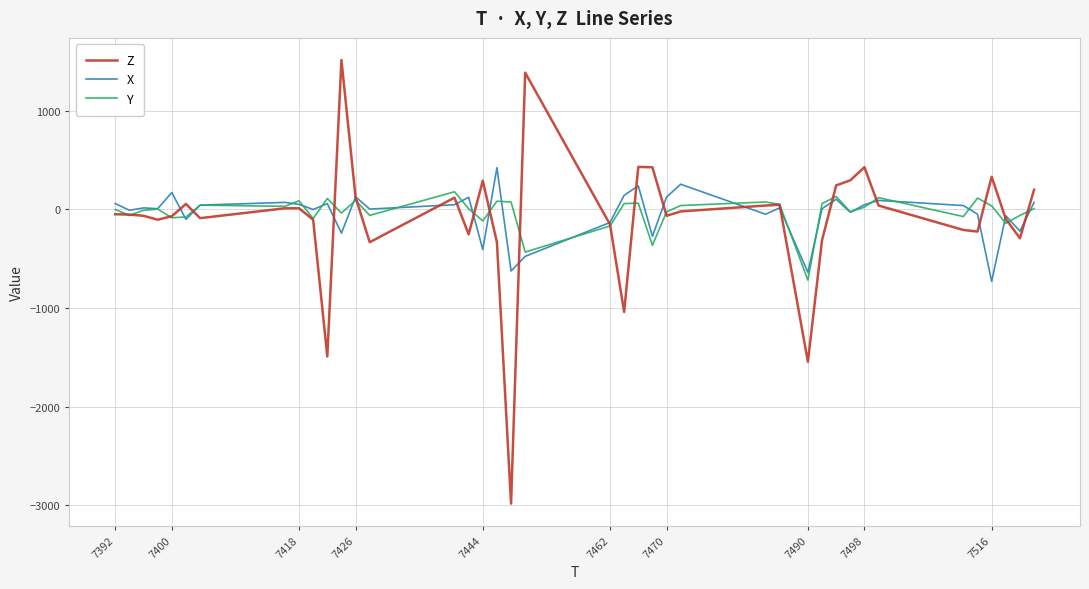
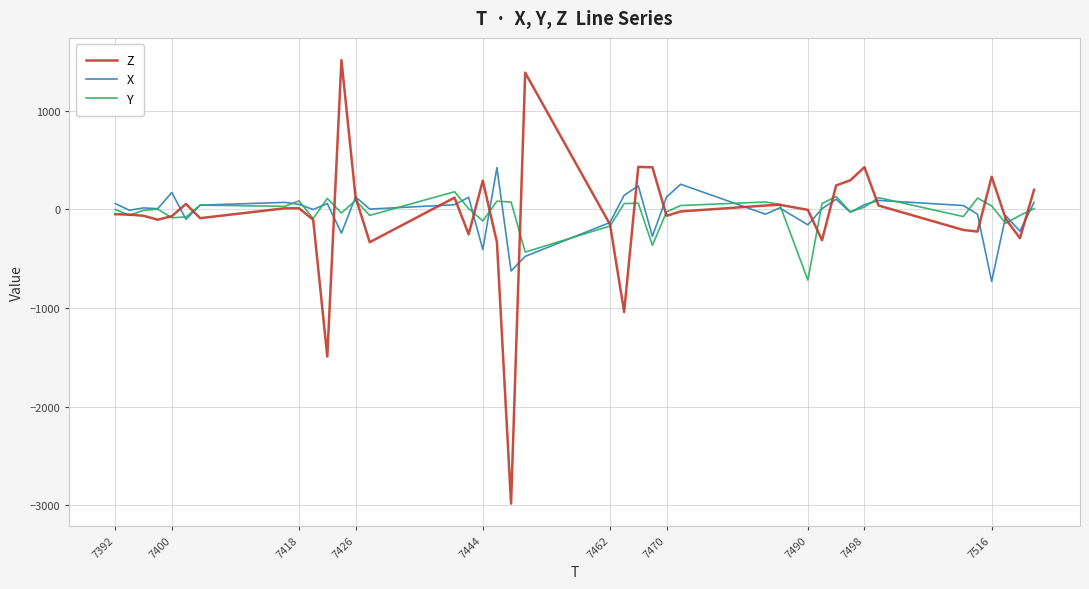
  {
    "Z": {
      "7392": 0,
      "7418": 0,
      "7444": 300,
      "7470": -100,
-     "7490": -1500,
+     "7490": 0,
      "7498": 400,
      "7516": 300
    },
    "X": {
      "7392": 100,
      "7400": 200,
      "7418": 100,
      "7444": -400,
      "7470": 100,
-     "7490": -600,
+     "7490": -200,
      "7516": -700
    },
    "Y": {
      "7392": 0,
      "7418": 100,
      "7426": 100,
      "7444": -100,
      "7470": 0,
      "7490": -700,
      "7516": 0
    }
  }
